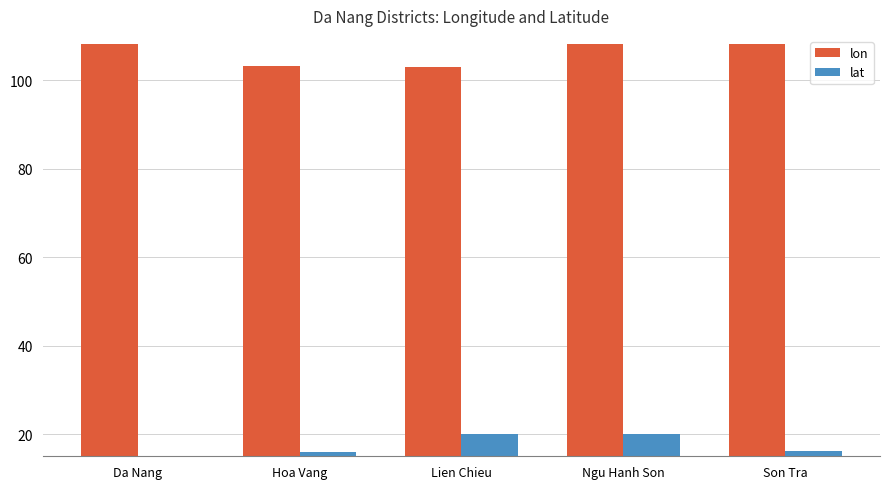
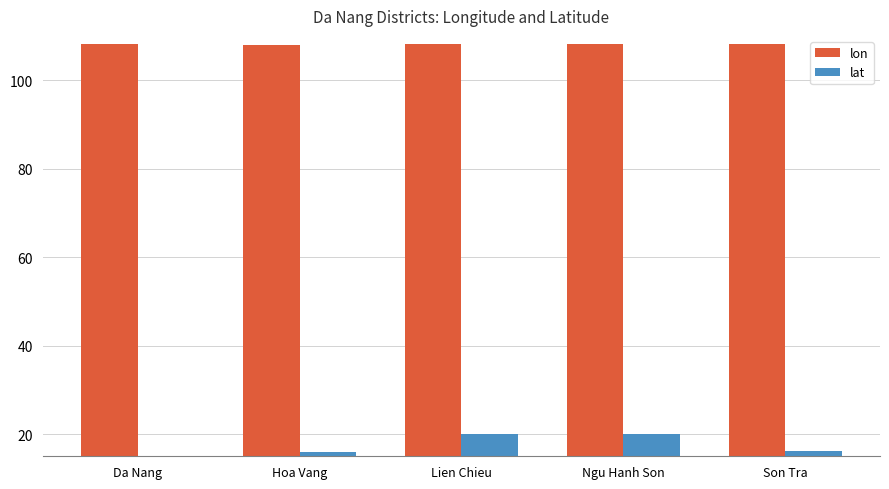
  {
    "lon": {
      "Da Nang": 108,
-     "Hoa Vang": 103,
-     "Lien Chieu": 103,
+     "Hoa Vang": 108,
+     "Lien Chieu": 108,
      "Ngu Hanh Son": 108,
      "Son Tra": 108
    },
    "lat": {
      "Hoa Vang": 16,
      "Lien Chieu": 20,
      "Ngu Hanh Son": 20,
      "Son Tra": 16
    }
  }
